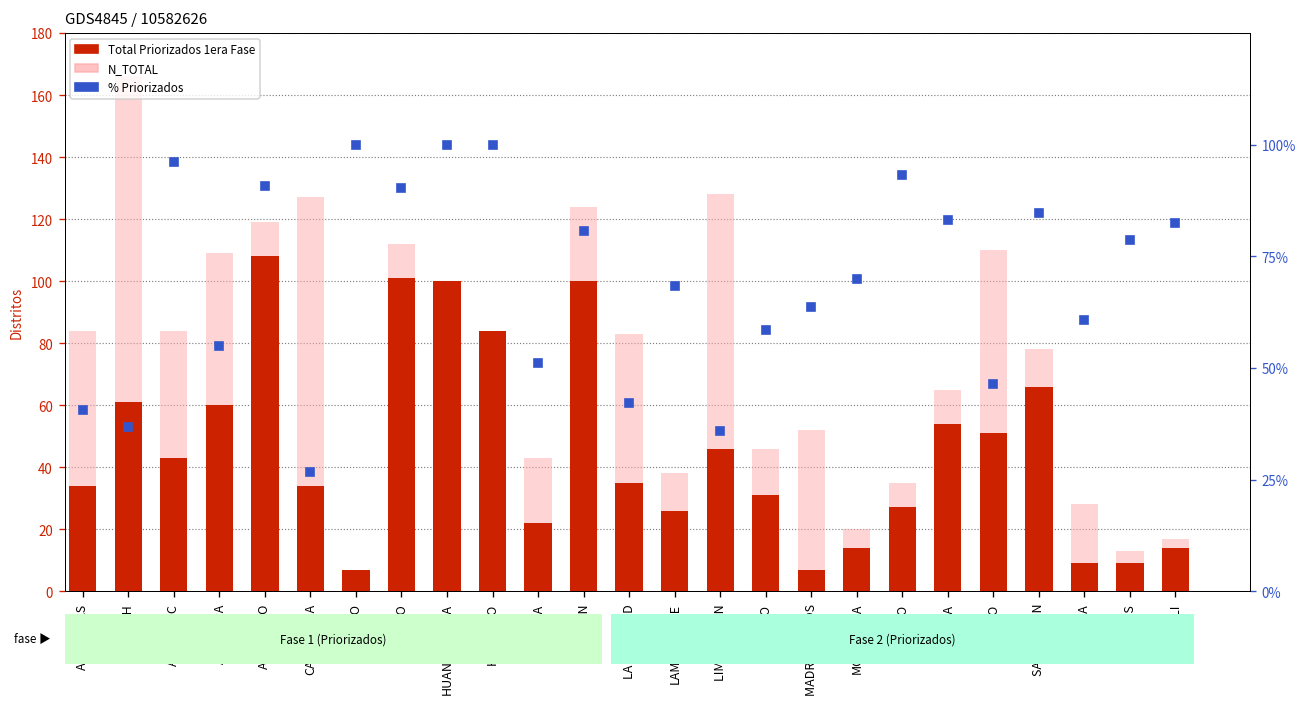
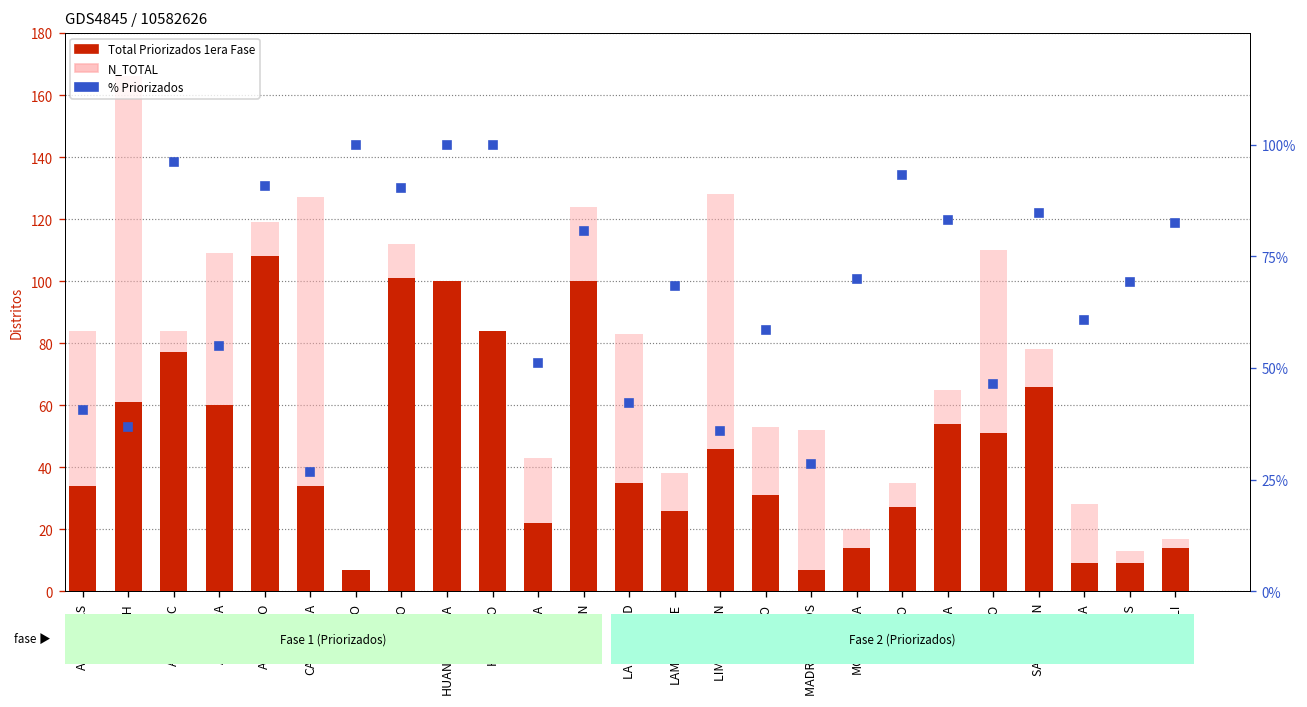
  {
    "Total Priorizados 1era Fase": {
-     "APURIMAC": "43",
+     "APURIMAC": "77",
      "CALLAO": "7",
      "HUANCAVELICA": "100",
      "HUANUCO": "84"
    },
    "N_TOTAL": {
      "AMAZONAS": "84",
      "APURIMAC": "84",
      "AREQUIPA": "109",
      "AYACUCHO": "119",
      "CAJAMARCA": "127",
      "CALLAO": "7",
      "CUSCO": "112",
      "HUANCAVELICA": "100",
      "HUANUCO": "84",
      "ICA": "43",
      "JUNIN": "124",
      "LA LIBERTAD": "83",
      "LAMBAYEQUE": "38",
      "LIMA REGION": "128",
-     "LORETO": "46",
+     "LORETO": "53",
      "MADRE DE DIOS": "52",
      "MOQUEGUA": "20",
      "PASCO": "35",
      "PIURA": "65",
      "PUNO": "110",
      "SAN MARTIN": "78",
      "TACNA": "28",
      "TUMBES": "13",
      "UCAYALI": "17"
    },
    "% Priorizados": {
      "AMAZONAS": "41%",
      "ANCASH": "37%",
      "APURIMAC": "96%",
      "AREQUIPA": "55%",
      "AYACUCHO": "91%",
      "CAJAMARCA": "27%",
      "CALLAO": "100%",
      "CUSCO": "90%",
      "HUANCAVELICA": "100%",
      "HUANUCO": "100%",
      "ICA": "51%",
      "JUNIN": "81%",
      "LA LIBERTAD": "42%",
      "LAMBAYEQUE": "68%",
      "LIMA REGION": "36%",
      "LORETO": "59%",
-     "MADRE DE DIOS": "64%",
+     "MADRE DE DIOS": "29%",
      "MOQUEGUA": "70%",
      "PASCO": "93%",
      "PIURA": "83%",
      "PUNO": "46%",
      "SAN MARTIN": "85%",
      "TACNA": "61%",
-     "TUMBES": "79%",
+     "TUMBES": "69%",
      "UCAYALI": "82%"
    }
  }
